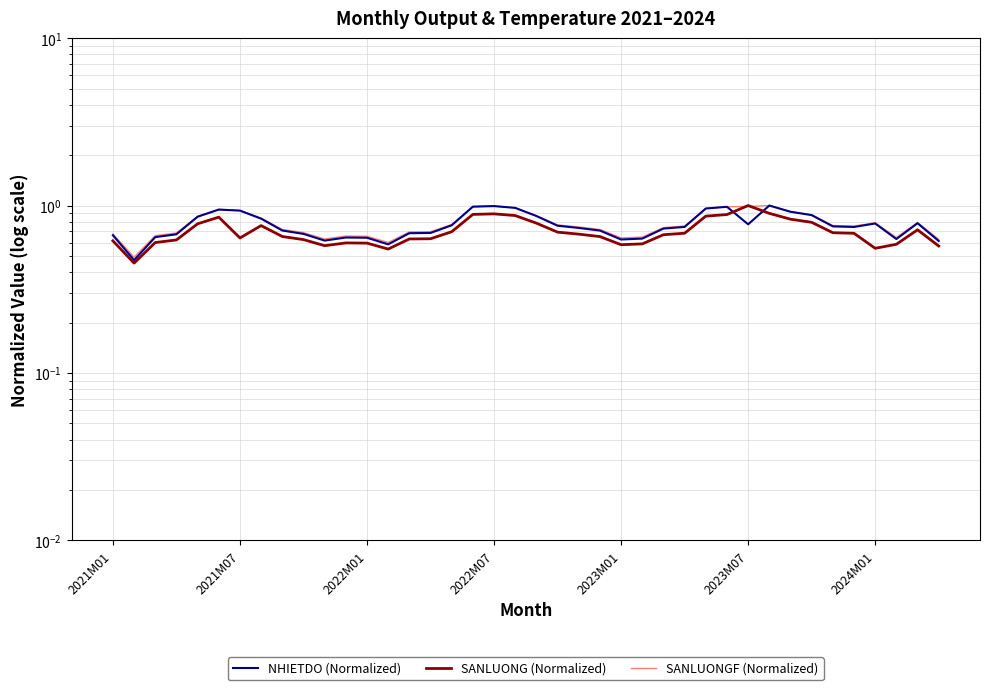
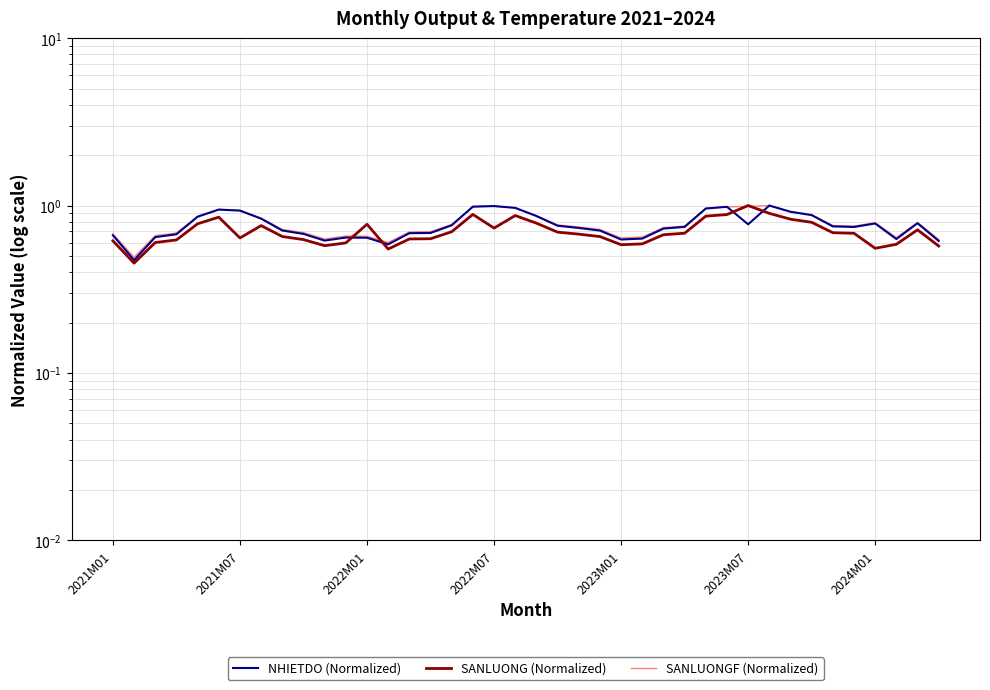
  {
    "NHIETDO (Normalized)": {
      "2023M07": 0.8
    },
    "SANLUONG (Normalized)": {
      "2021M01": 0.62,
      "2021M07": 0.64,
-     "2022M01": 0.60,
-     "2022M07": 0.9,
+     "2022M01": 0.8,
+     "2022M07": 0.7,
      "2023M01": 0.58,
      "2024M01": 0.56
    }
  }
